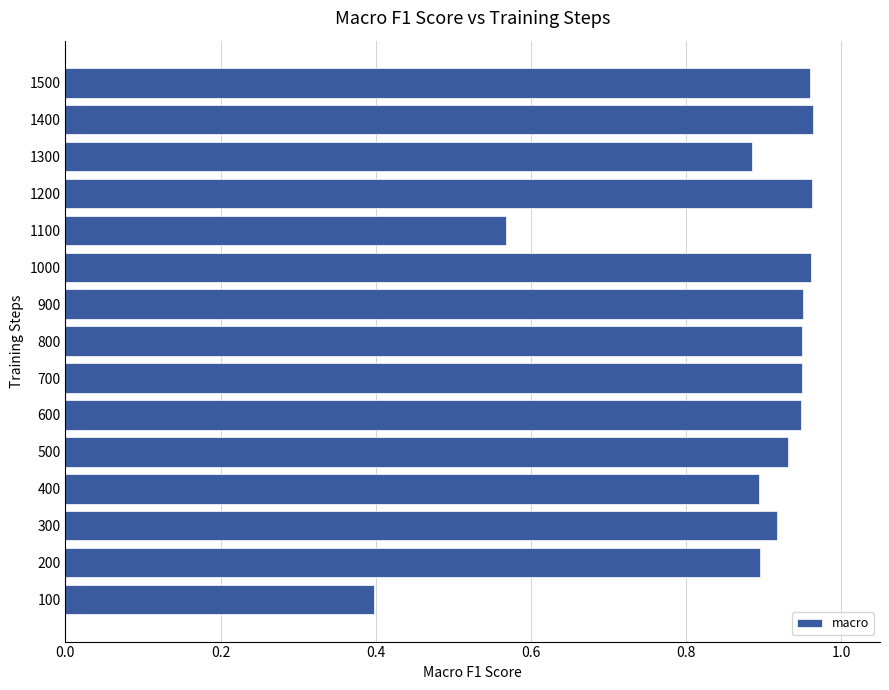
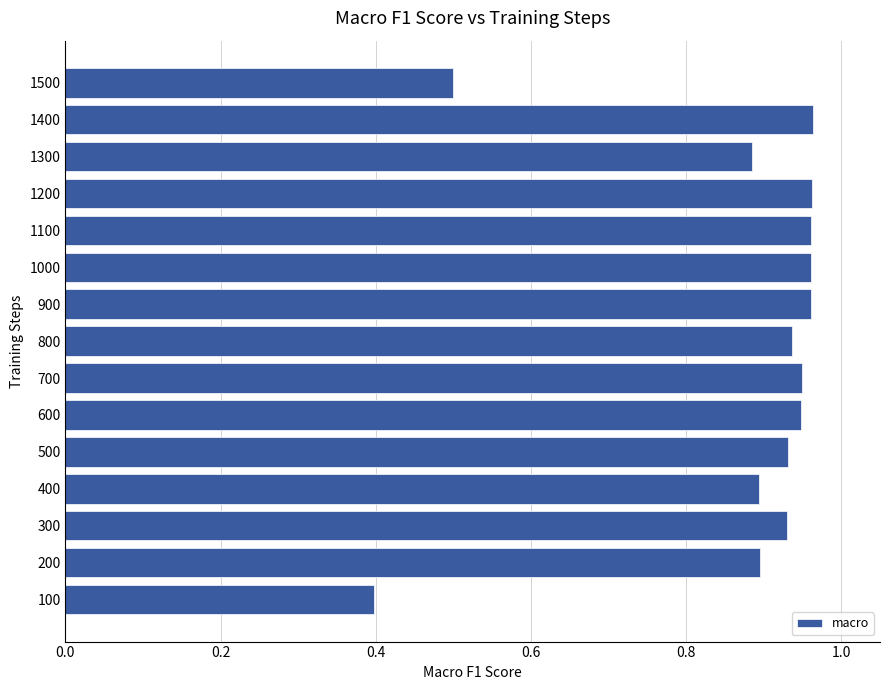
  {
-   "1500": 0.96,
+   "1500": 0.50,
    "1400": 0.96,
    "1300": 0.89,
    "1200": 0.96,
-   "1100": 0.57,
+   "1100": 0.96,
    "1000": 0.96,
-   "900": 0.95,
-   "800": 0.95,
+   "900": 0.96,
+   "800": 0.94,
    "700": 0.95,
    "600": 0.95,
    "500": 0.93,
    "400": 0.89,
-   "300": 0.92,
+   "300": 0.93,
    "200": 0.90,
    "100": 0.40
  }
